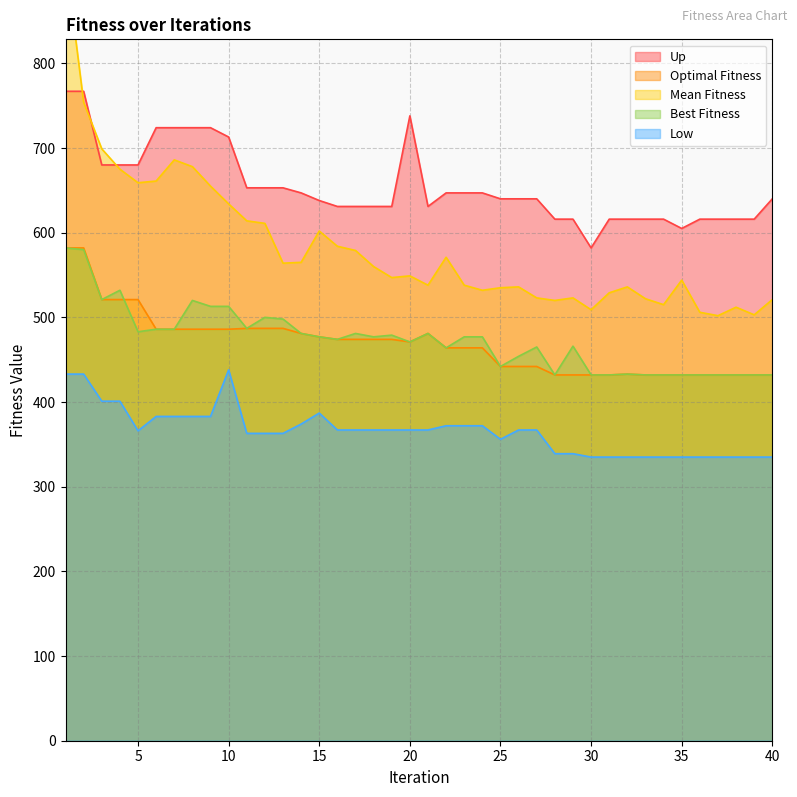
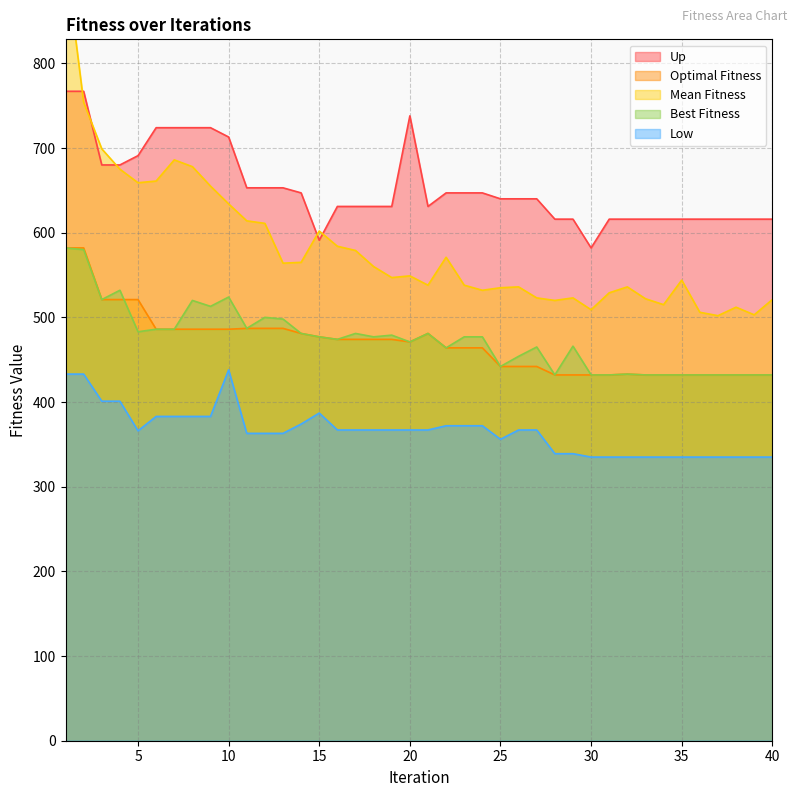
  {
    "Up": {
-     "5": 680,
+     "5": 690,
      "10": 710,
-     "15": 640,
+     "15": 590,
      "20": 740,
      "25": 640,
      "30": 580,
-     "35": 610,
-     "40": 640
+     "35": 620,
+     "40": 620
    },
    "Best Fitness": {
      "5": 480,
-     "10": 510
+     "10": 520
    },
    "Low": {
      "5": 370,
      "10": 440,
      "15": 390,
      "20": 370,
      "25": 360,
      "30": 340,
      "35": 340,
      "40": 340
    }
  }
